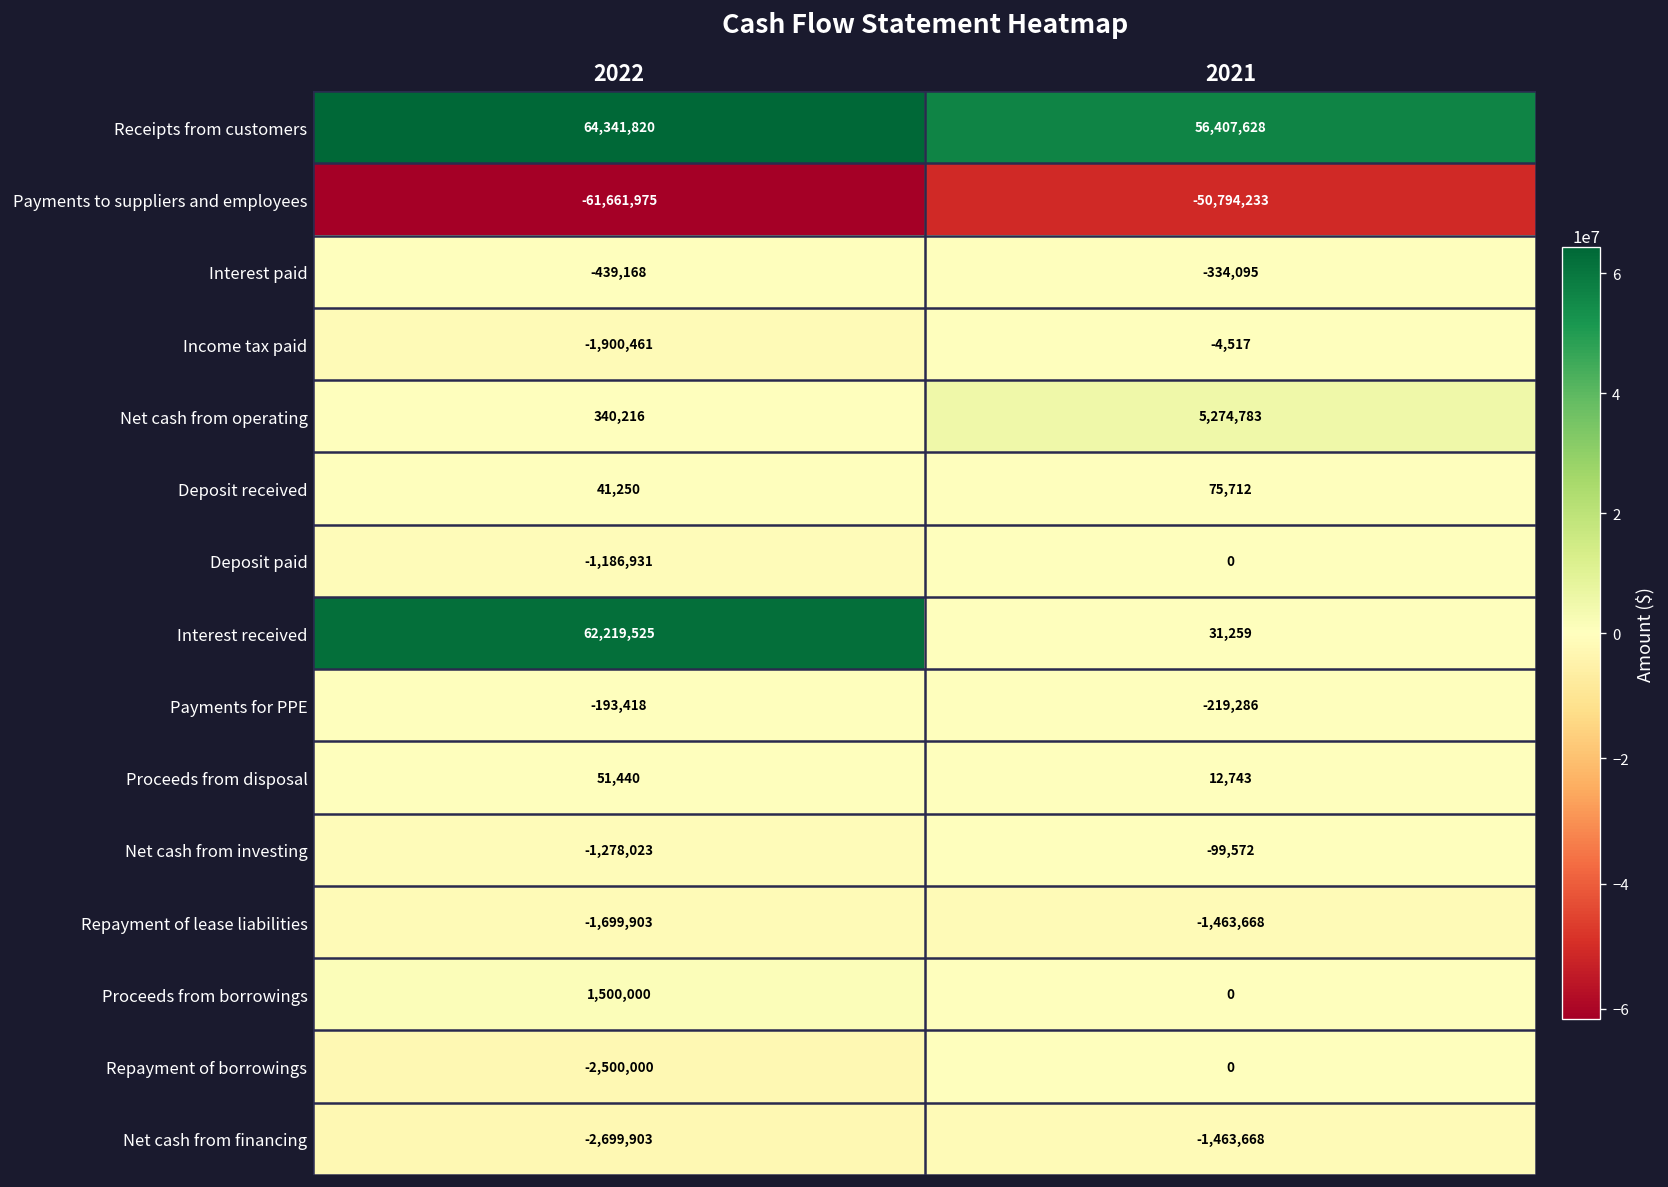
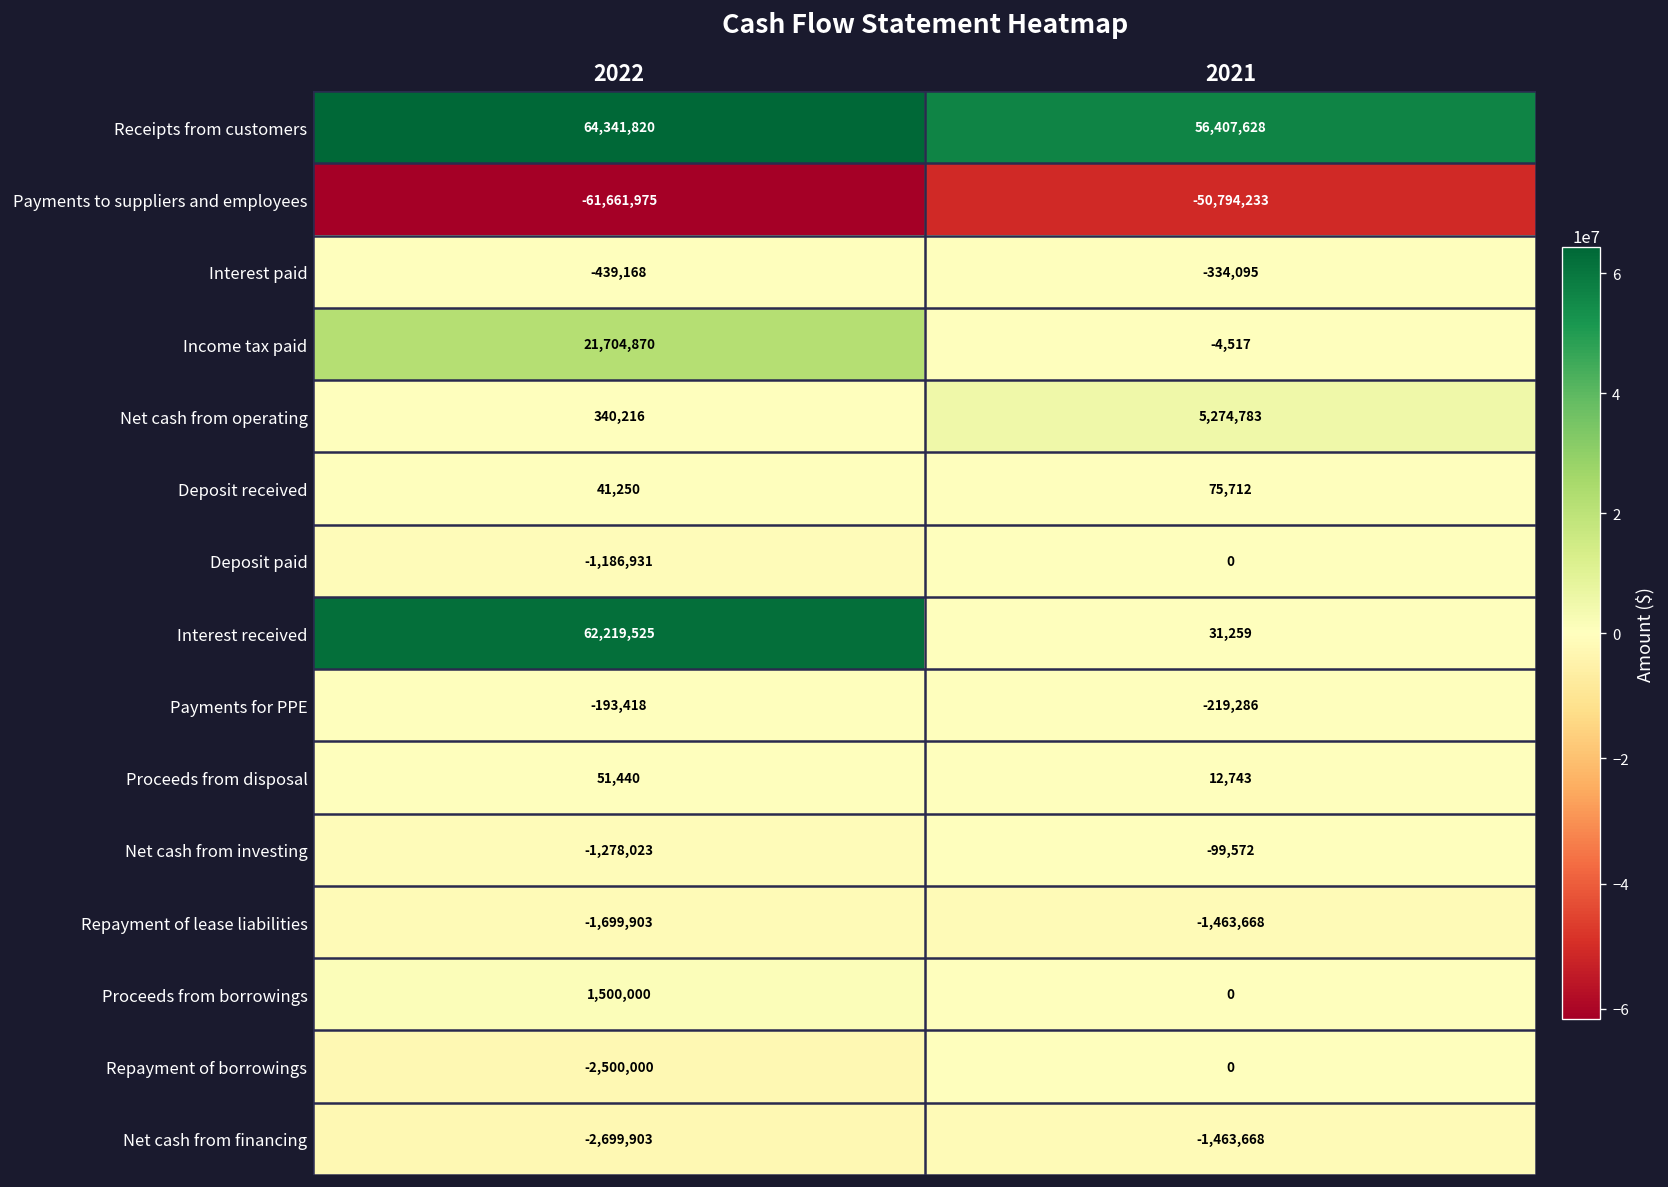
  {
    "Receipts from customers": {
      "2022": "64,341,820",
      "2021": "56,407,628"
    },
    "Payments to suppliers and employees": {
      "2022": "-61,661,975",
      "2021": "-50,794,233"
    },
    "Interest paid": {
      "2022": "-439,168",
      "2021": "-334,095"
    },
    "Income tax paid": {
-     "2022": "-1,900,461",
+     "2022": "21,704,870",
      "2021": "-4,517"
    },
    "Net cash from operating": {
      "2022": "340,216",
      "2021": "5,274,783"
    },
    "Deposit received": {
      "2022": "41,250",
      "2021": "75,712"
    },
    "Deposit paid": {
      "2022": "-1,186,931",
      "2021": "0"
    },
    "Interest received": {
      "2022": "62,219,525",
      "2021": "31,259"
    },
    "Payments for PPE": {
      "2022": "-193,418",
      "2021": "-219,286"
    },
    "Proceeds from disposal": {
      "2022": "51,440",
      "2021": "12,743"
    },
    "Net cash from investing": {
      "2022": "-1,278,023",
      "2021": "-99,572"
    },
    "Repayment of lease liabilities": {
      "2022": "-1,699,903",
      "2021": "-1,463,668"
    },
    "Proceeds from borrowings": {
      "2022": "1,500,000",
      "2021": "0"
    },
    "Repayment of borrowings": {
      "2022": "-2,500,000",
      "2021": "0"
    },
    "Net cash from financing": {
      "2022": "-2,699,903",
      "2021": "-1,463,668"
    }
  }
